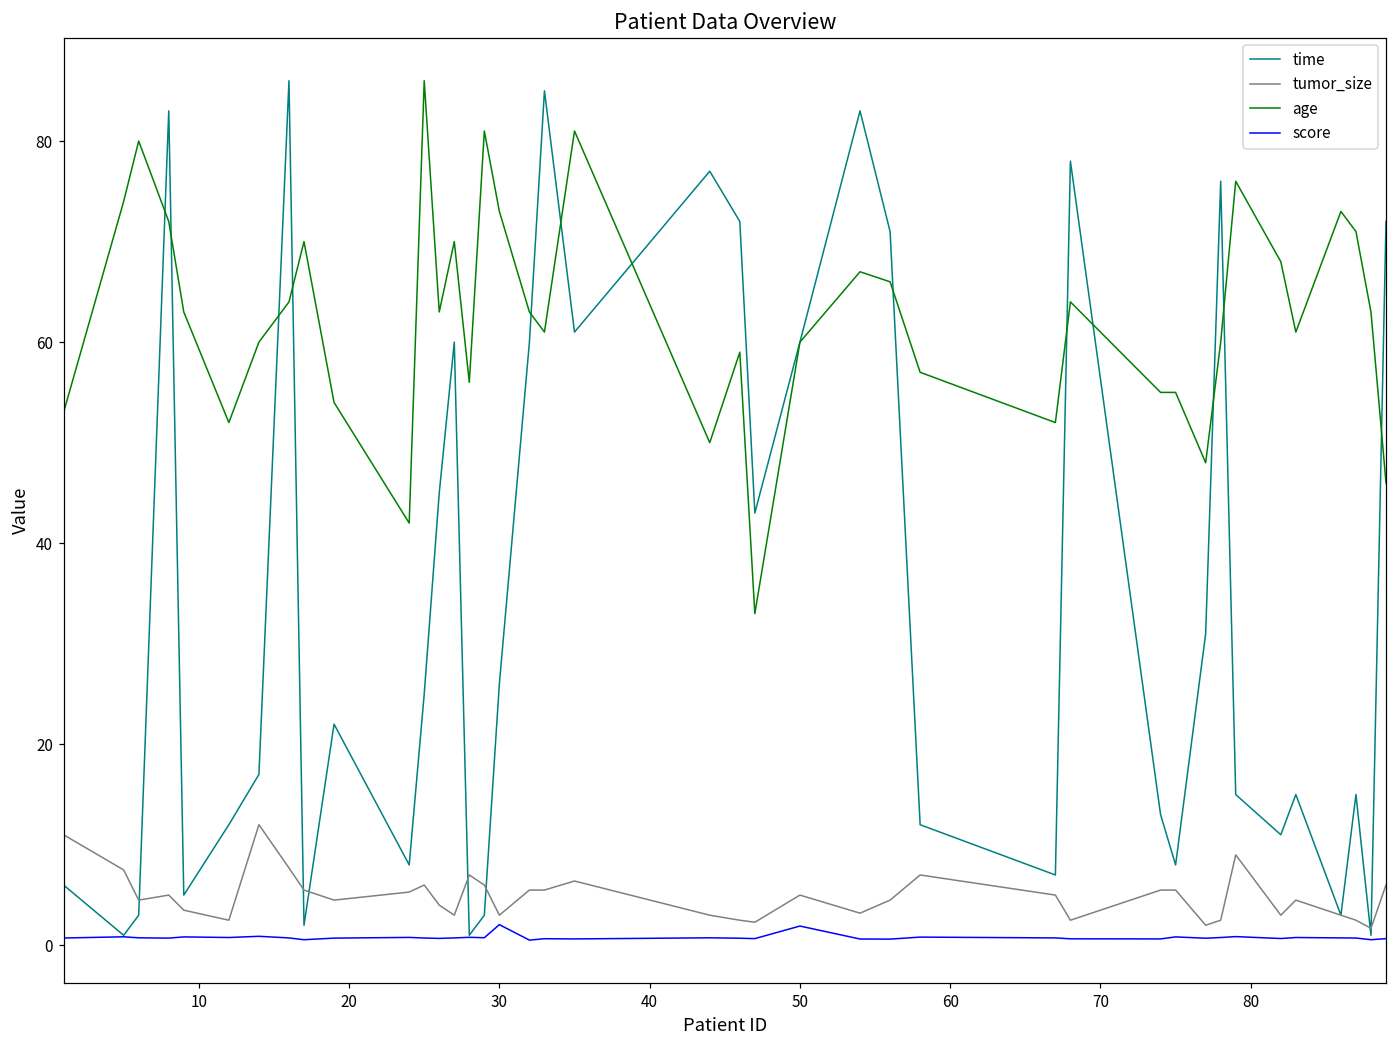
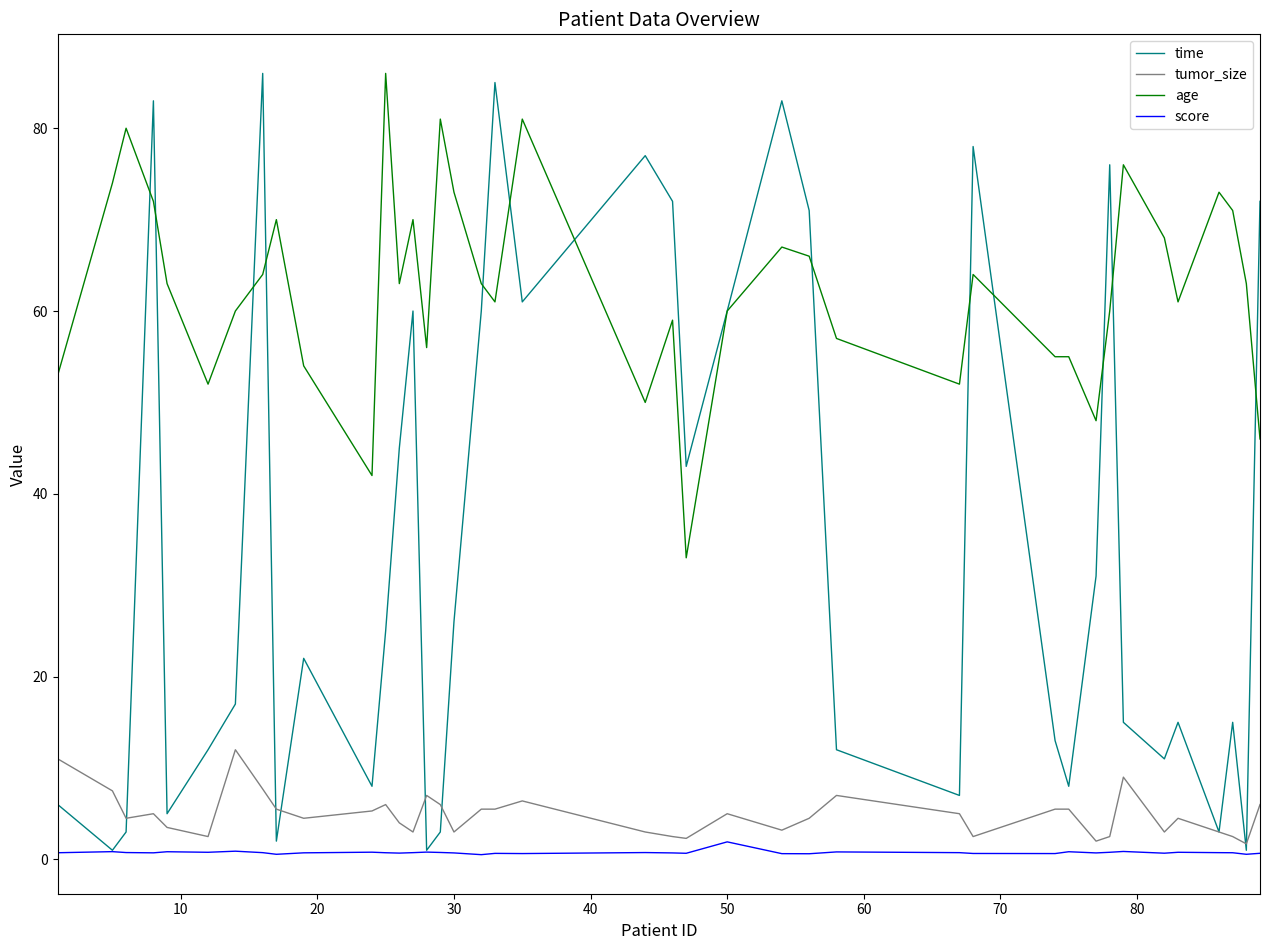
  {
    "time": {
      "30": 26
    },
    "tumor_size": {
      "30": 3,
      "50": 5
    },
    "age": {
      "30": 73
    },
    "score": {
-     "30": 2,
+     "30": 1,
      "50": 2
    }
  }
